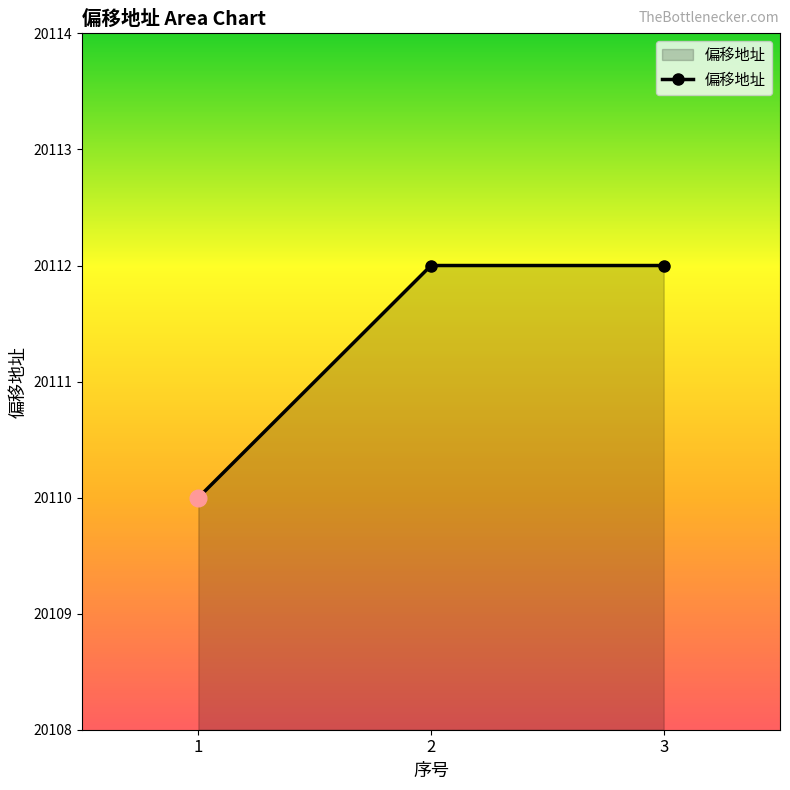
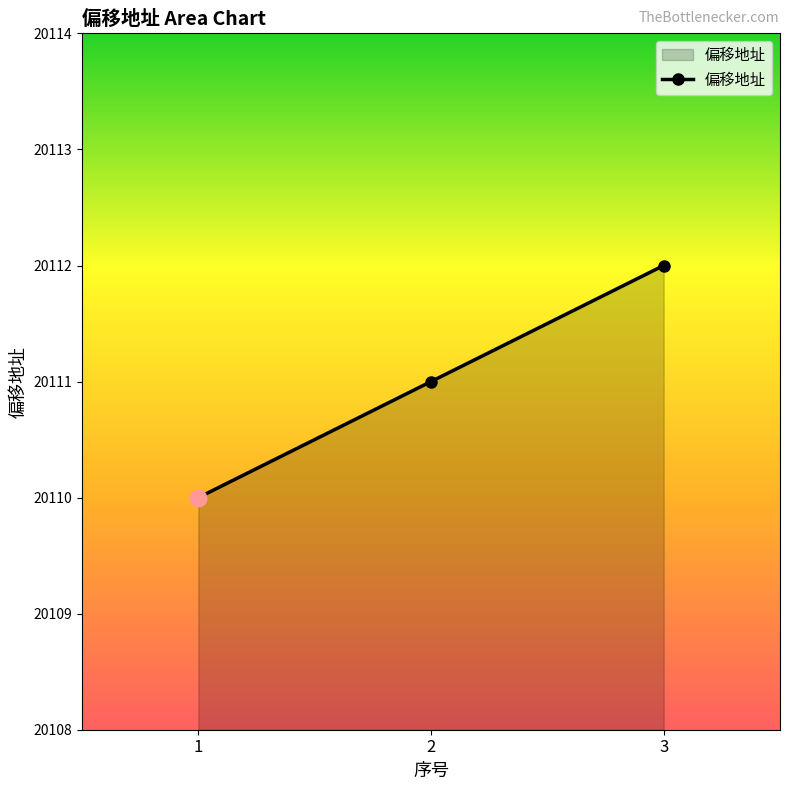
  {
    "偏移地址": {
-     "2": 20112,
+     "2": 20111,
      "3": 20112
    }
  }
